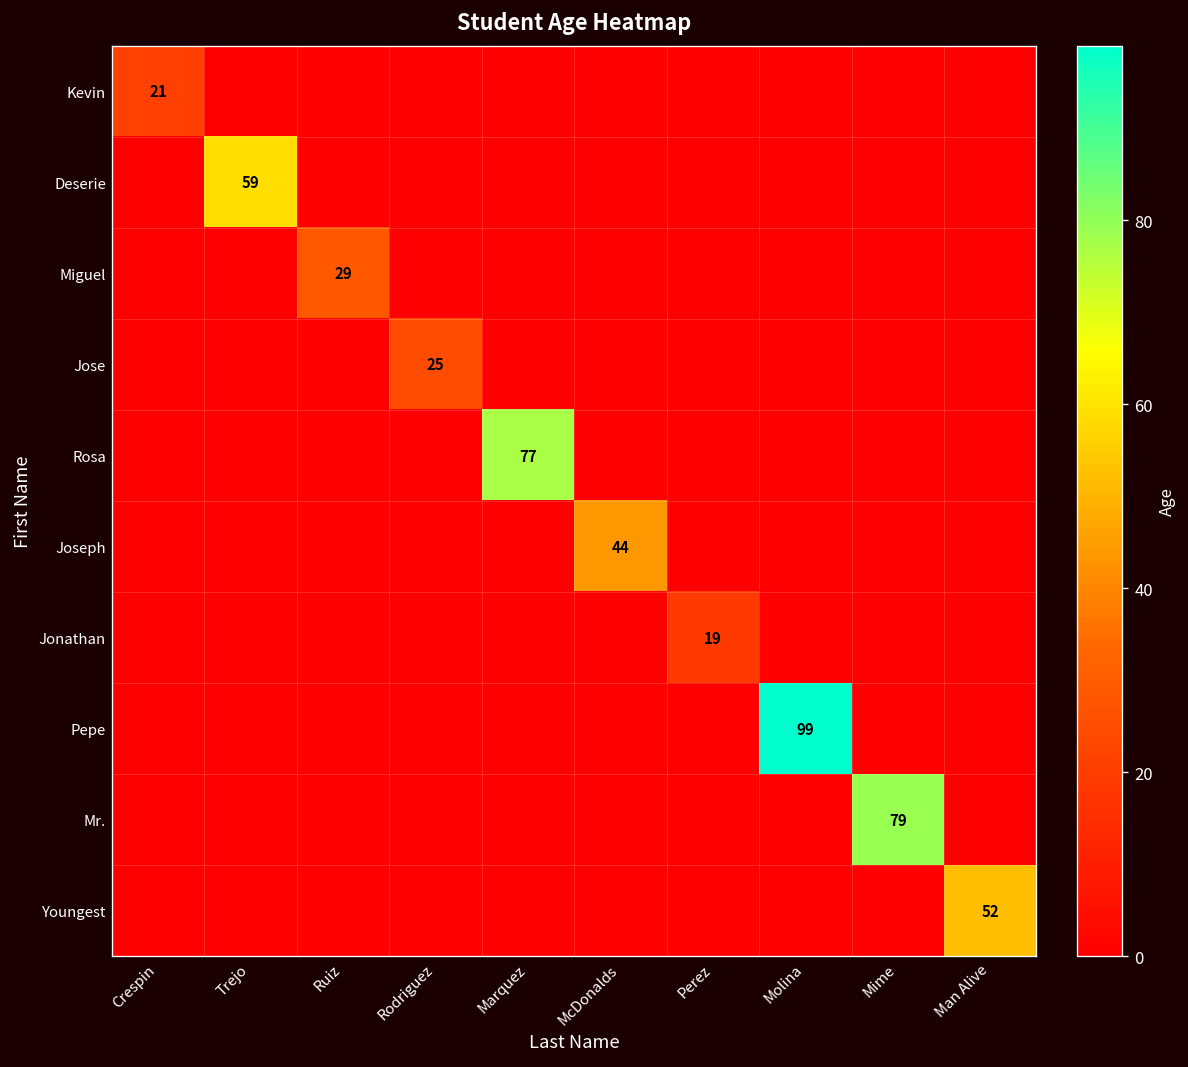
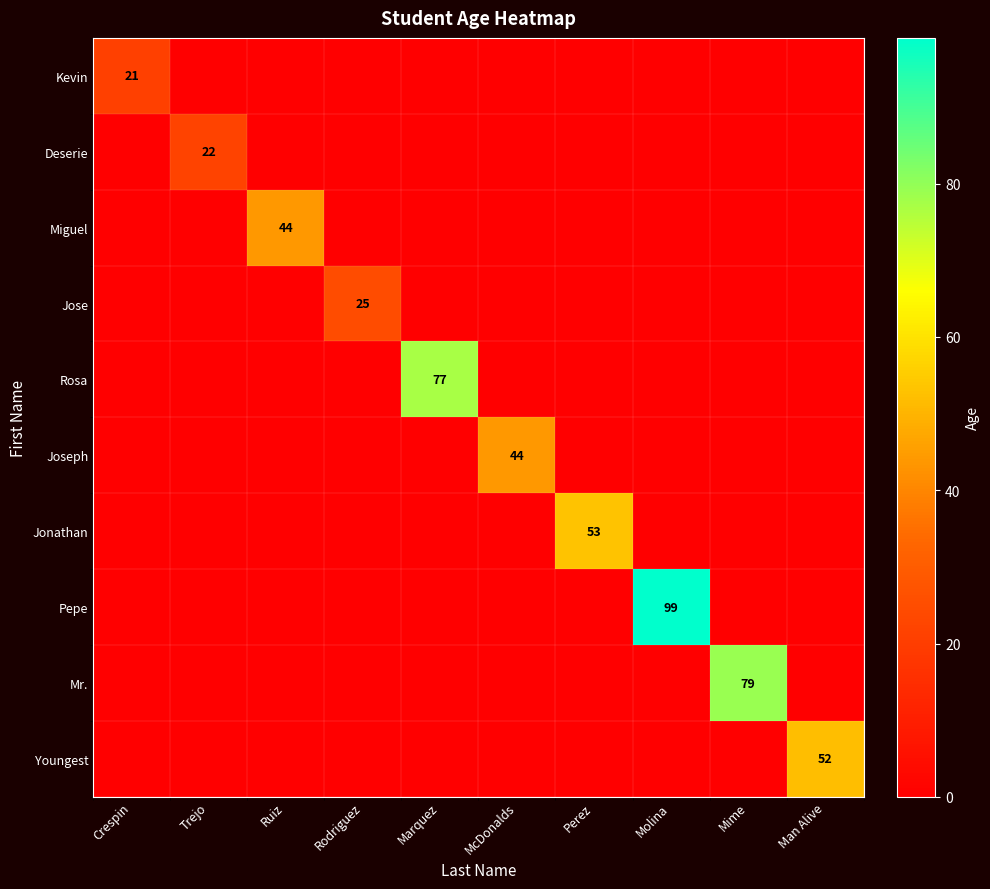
  {
    "Kevin": {
      "Crespin": 21
    },
    "Deserie": {
-     "Trejo": 59
+     "Trejo": 22
    },
    "Miguel": {
-     "Ruiz": 29
+     "Ruiz": 44
    },
    "Jose": {
      "Rodriguez": 25
    },
    "Rosa": {
      "Marquez": 77
    },
    "Joseph": {
      "McDonalds": 44
    },
    "Jonathan": {
-     "Perez": 19
+     "Perez": 53
    },
    "Pepe": {
      "Molina": 99
    },
    "Mr.": {
      "Mime": 79
    },
    "Youngest": {
      "Man Alive": 52
    }
  }
